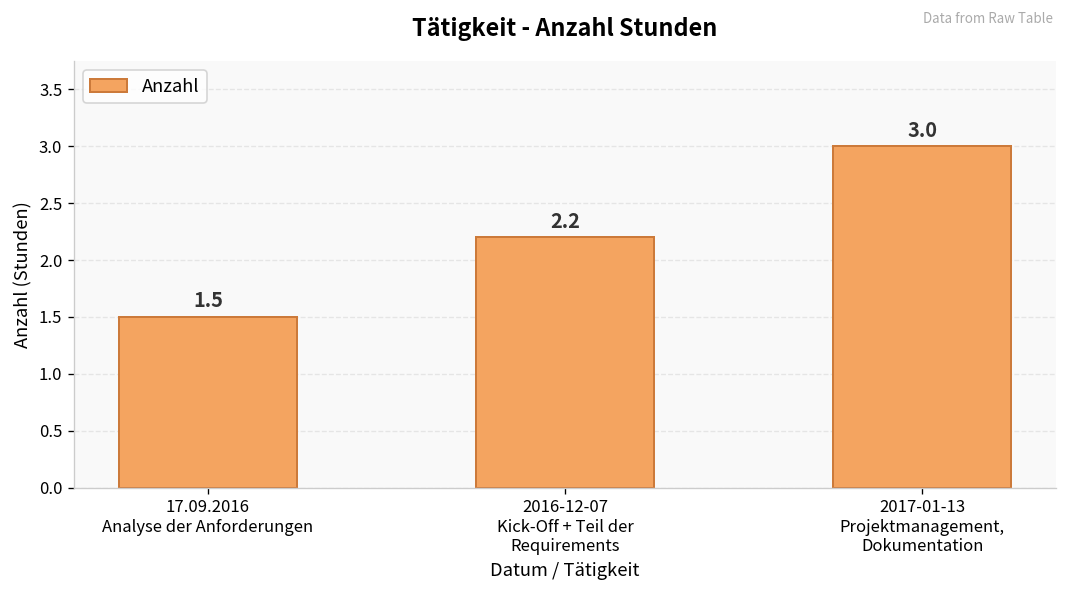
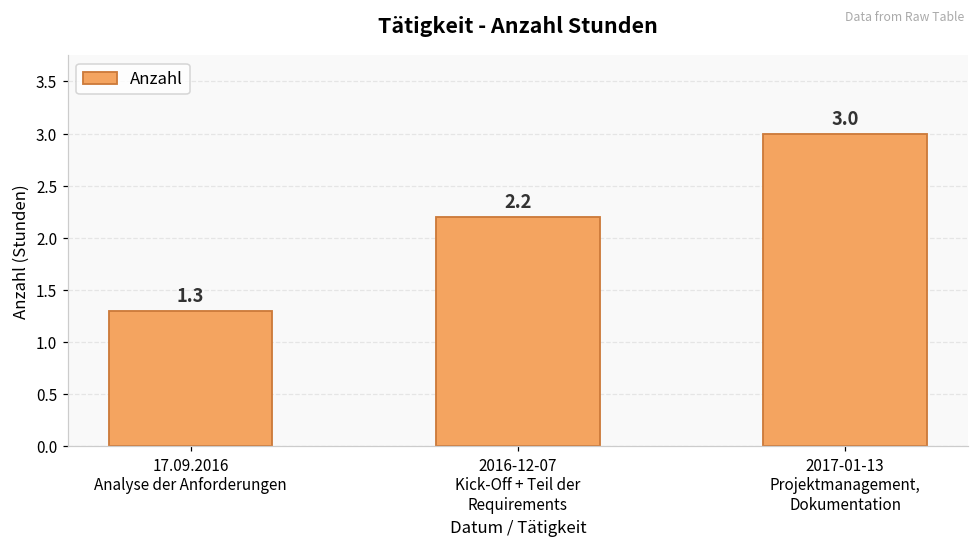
  {
-   "17.09.2016 Analyse der Anforderungen": 1.5,
+   "17.09.2016 Analyse der Anforderungen": 1.3,
    "2016-12-07 Kick-Off + Teil der Requirements": 2.2,
    "2017-01-13 Projektmanagement, Dokumentation": 3.0
  }
